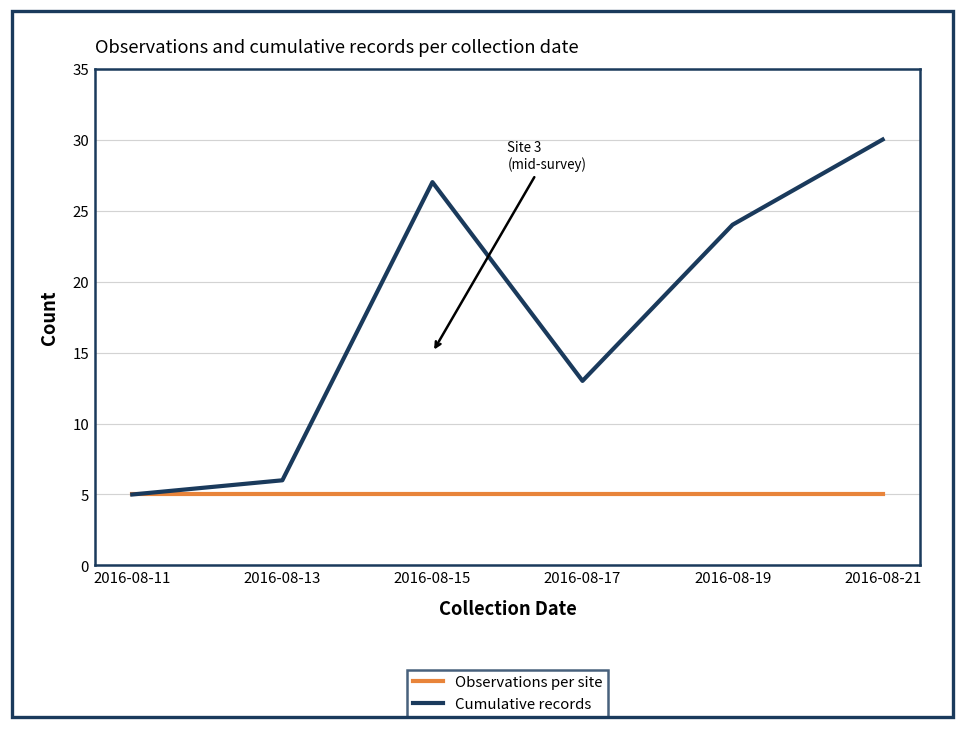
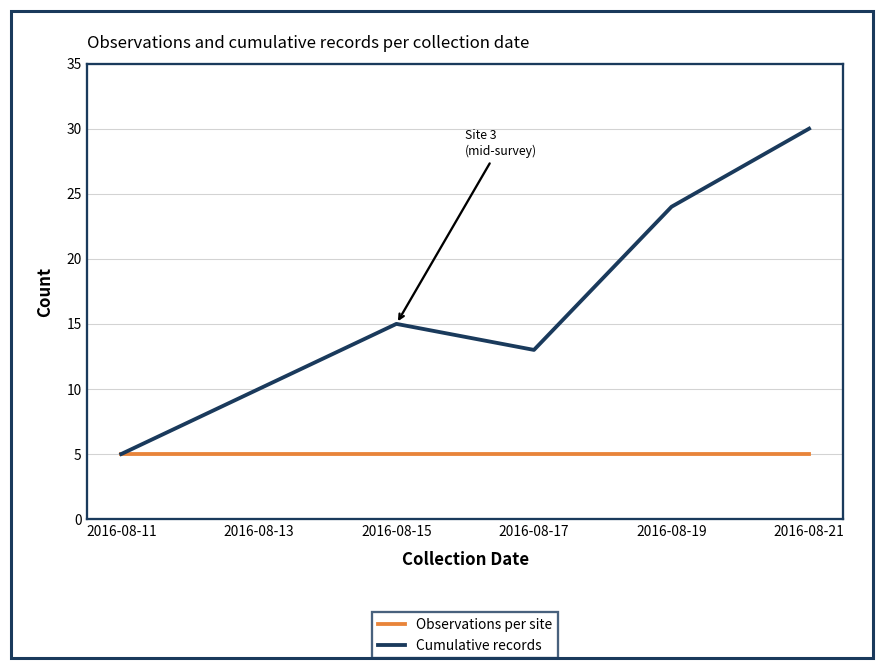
  {
    "Observations per site": {
      "2016-08-13": 5,
      "2016-08-15": 5,
      "2016-08-17": 5,
      "2016-08-19": 5,
      "2016-08-21": 5
    },
    "Cumulative records": {
-     "2016-08-13": 6,
-     "2016-08-15": 27,
+     "2016-08-13": 10,
+     "2016-08-15": 15,
      "2016-08-17": 13,
      "2016-08-19": 24,
      "2016-08-21": 30
    }
  }
